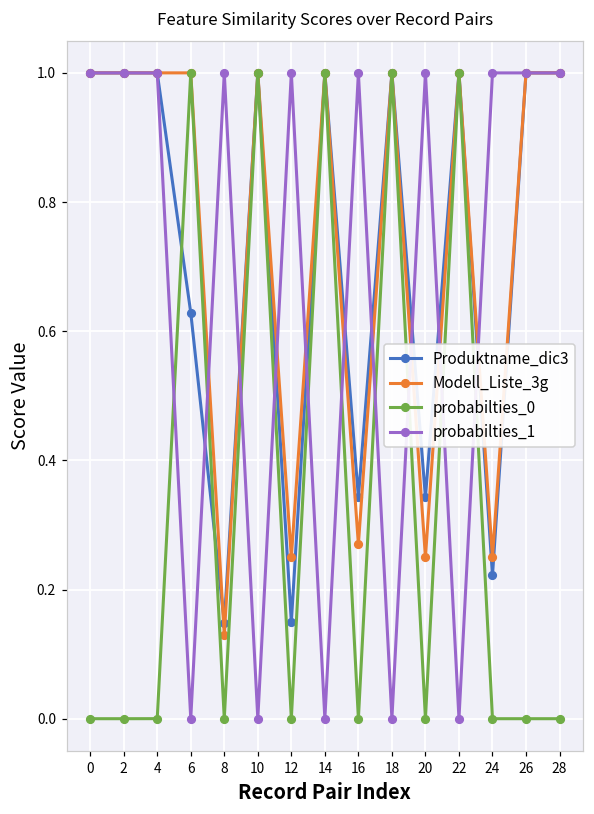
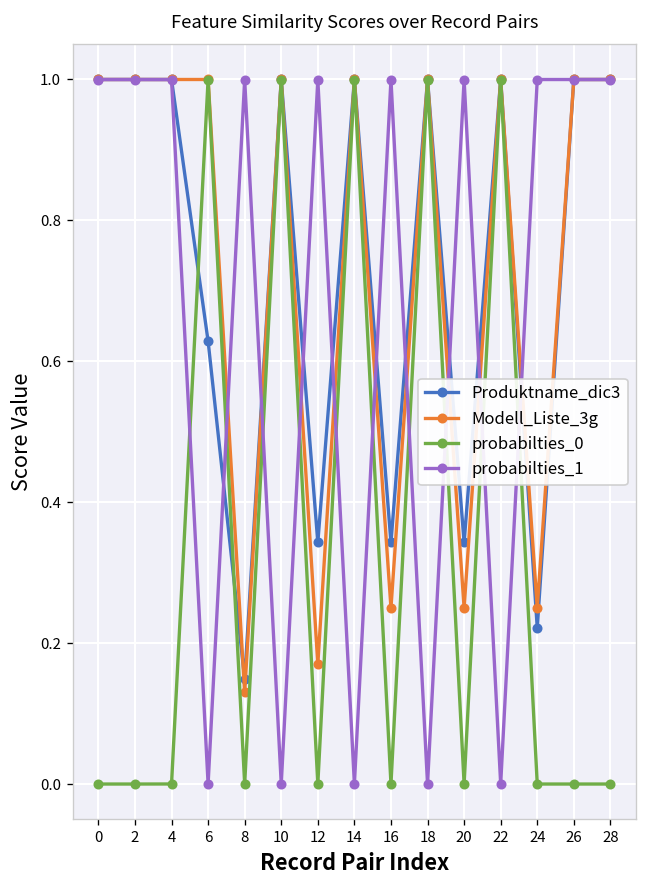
  {
    "Produktname_dic3": {
      "6": 0.63,
      "8": 0.15,
-     "12": 0.15,
+     "12": 0.34,
      "16": 0.34,
      "20": 0.34,
      "24": 0.22
    },
    "Modell_Liste_3g": {
      "8": 0.13,
-     "12": 0.25,
-     "16": 0.27,
+     "12": 0.17,
+     "16": 0.25,
      "20": 0.25,
      "24": 0.25
    },
    "probabilties_0": {
      "0": 0.00,
      "2": 0.00,
      "4": 0.00,
      "8": 0.00,
      "12": 0.00,
      "16": 0.00,
      "20": 0.00,
      "24": 0.00,
      "26": 0.00,
      "28": 0.00
    },
    "probabilties_1": {
      "6": 0.00,
      "8": 1.00,
      "10": 0.00,
      "12": 1.00,
      "14": 0.00,
      "16": 1.00,
      "18": 0.00,
      "20": 1.00,
      "22": 0.00,
      "24": 1.00
    }
  }
